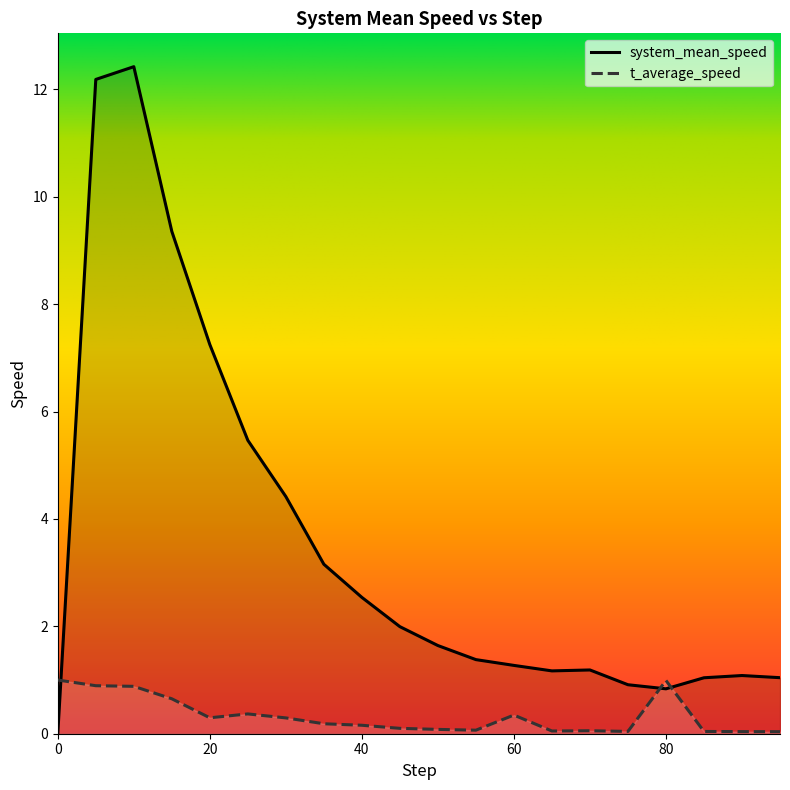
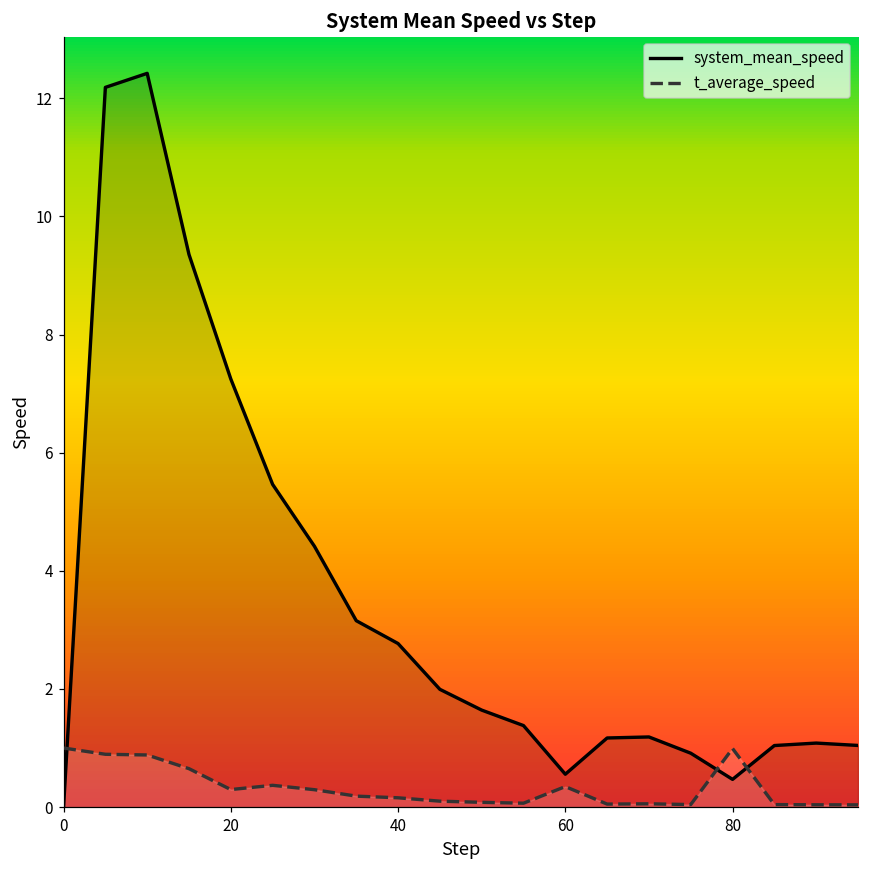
  {
    "system_mean_speed": {
      "0": 0.0,
      "20": 7.2,
-     "40": 2.5,
-     "60": 1.3,
-     "80": 0.8
+     "40": 2.8,
+     "60": 0.6,
+     "80": 0.5
    },
    "t_average_speed": {
      "0": 1.0,
      "20": 0.3,
      "40": 0.2,
      "60": 0.3,
      "80": 1.0
    }
  }
